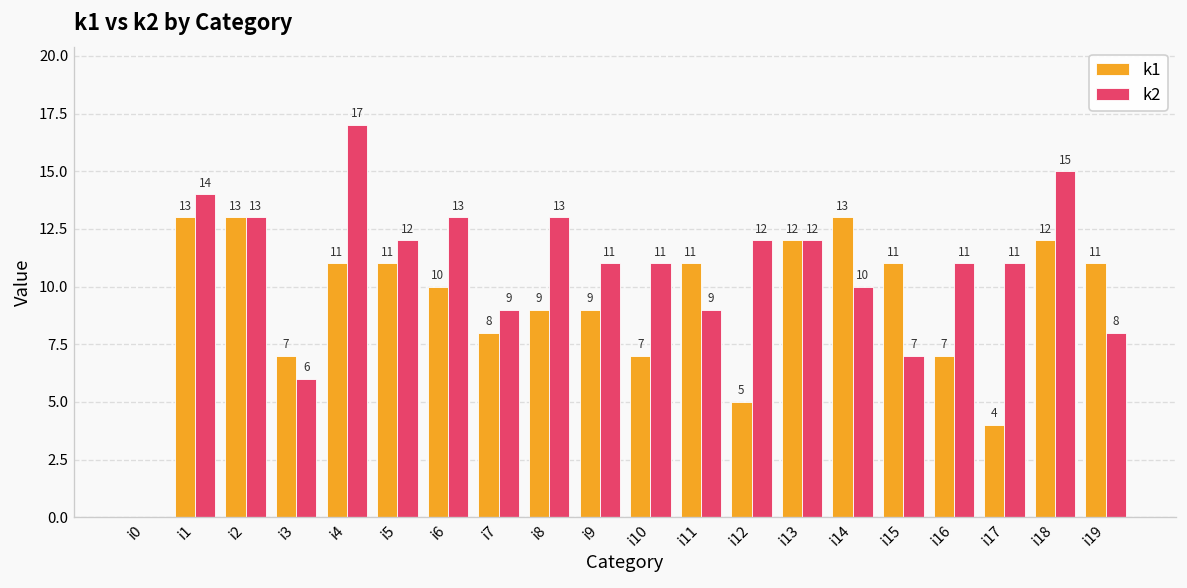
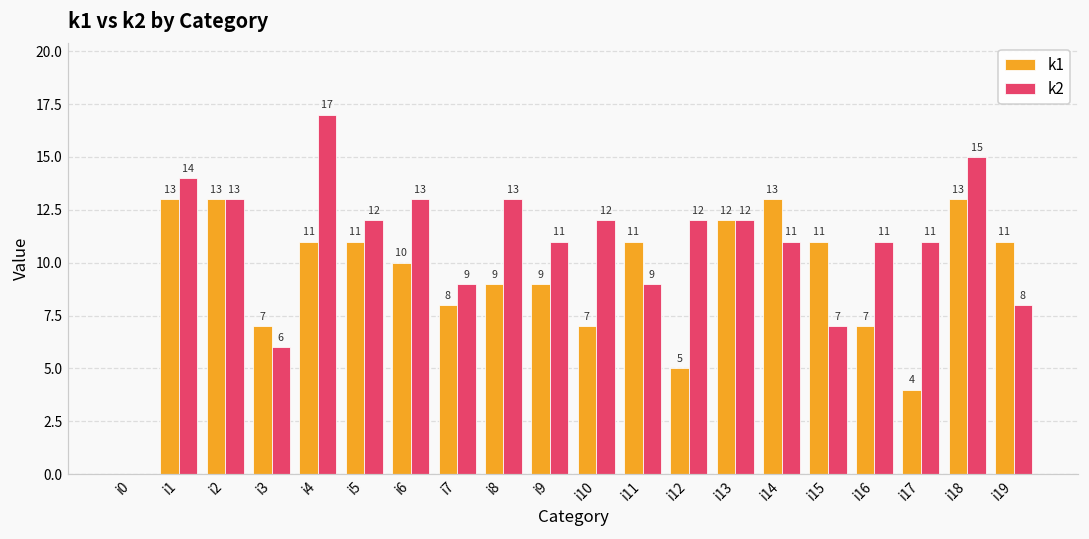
  {
    "k1": {
      "i1": 13,
      "i2": 13,
      "i3": 7,
      "i4": 11,
      "i5": 11,
      "i6": 10,
      "i7": 8,
      "i8": 9,
      "i9": 9,
      "i10": 7,
      "i11": 11,
      "i12": 5,
      "i13": 12,
      "i14": 13,
      "i15": 11,
      "i16": 7,
      "i17": 4,
-     "i18": 12,
+     "i18": 13,
      "i19": 11
    },
    "k2": {
      "i1": 14,
      "i2": 13,
      "i3": 6,
      "i4": 17,
      "i5": 12,
      "i6": 13,
      "i7": 9,
      "i8": 13,
      "i9": 11,
-     "i10": 11,
+     "i10": 12,
      "i11": 9,
      "i12": 12,
      "i13": 12,
-     "i14": 10,
+     "i14": 11,
      "i15": 7,
      "i16": 11,
      "i17": 11,
      "i18": 15,
      "i19": 8
    }
  }
